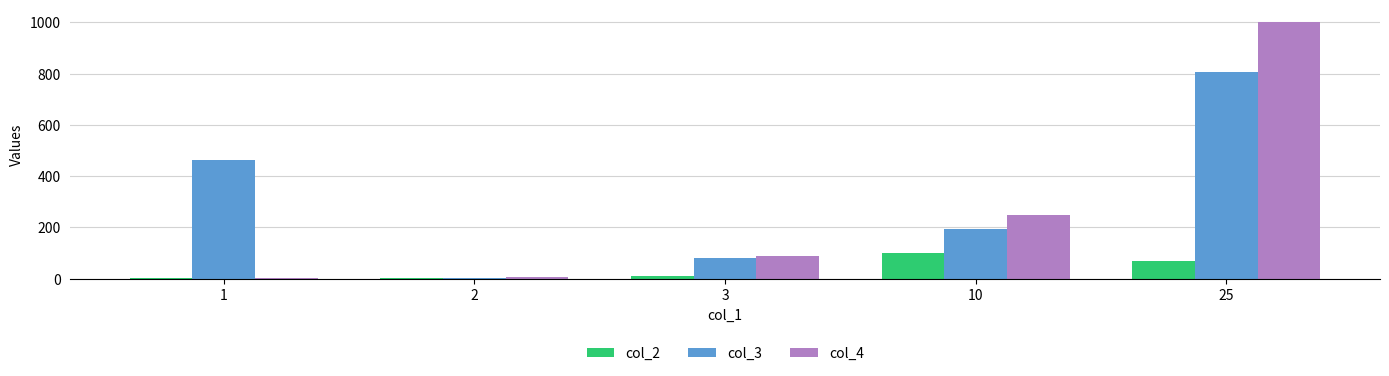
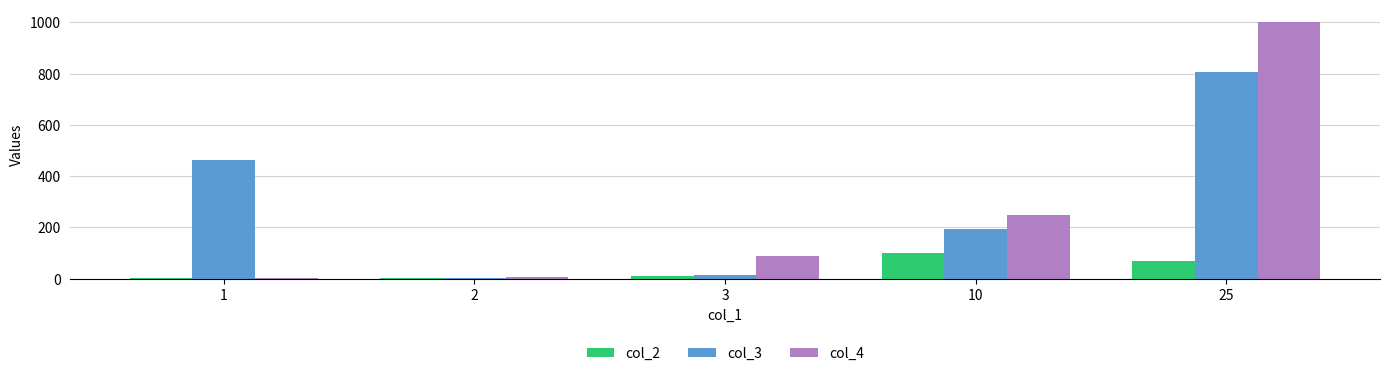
  {
    "col_2": {
      "3": 10,
      "10": 100,
      "25": 70
    },
    "col_3": {
      "1": 460,
-     "3": 80,
+     "3": 20,
      "10": 190,
      "25": 810
    },
    "col_4": {
      "3": 90,
      "10": 250,
      "25": 1000
    }
  }
